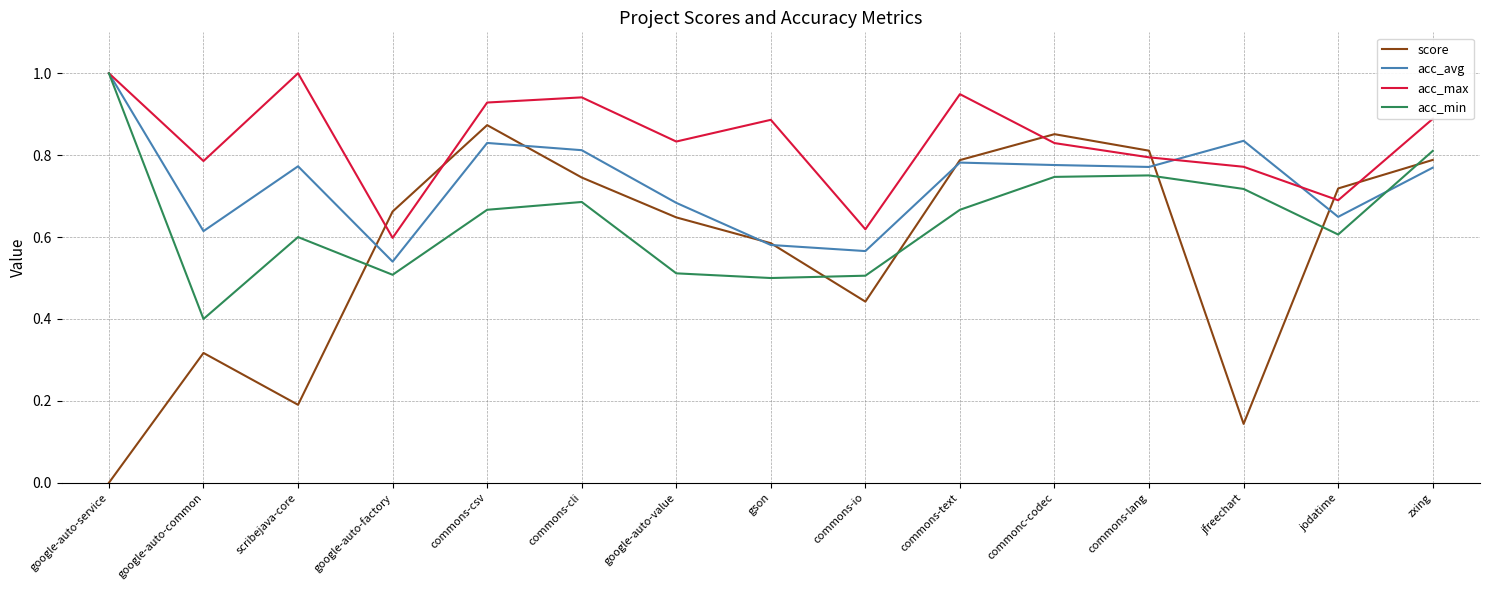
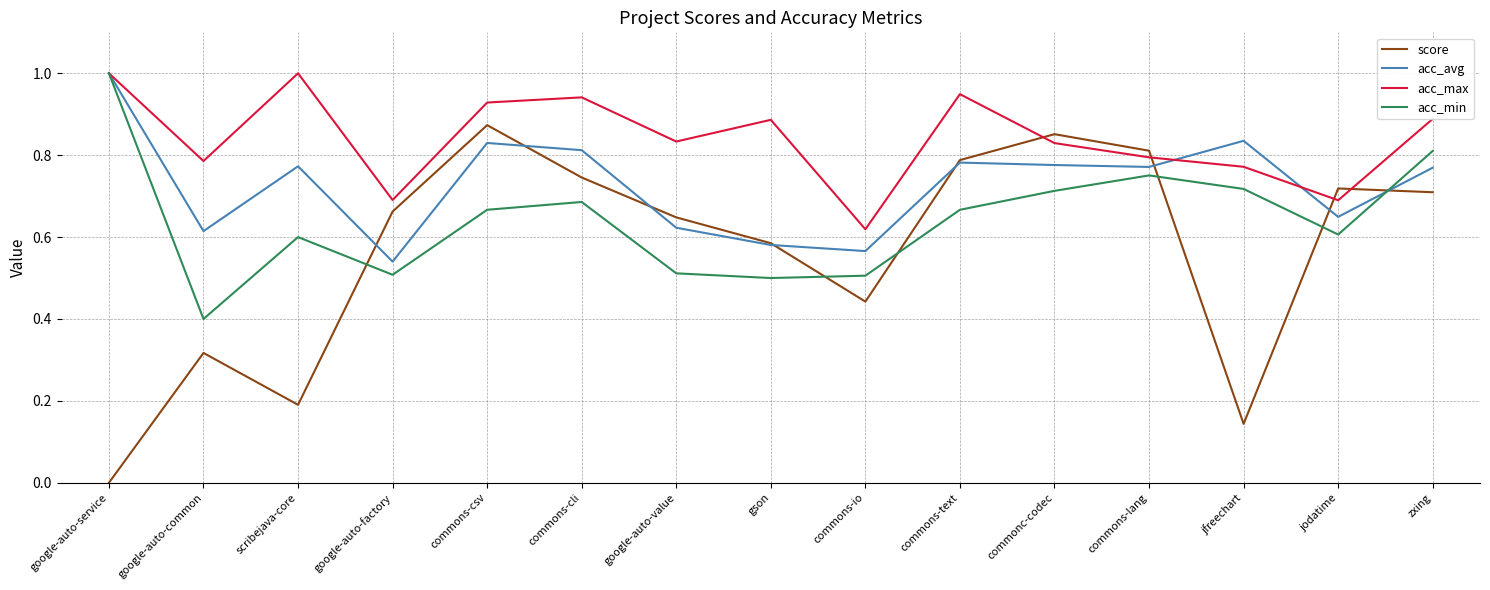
  {
    "score": {
      "google-auto-service": 0.00,
      "google-auto-common": 0.32,
      "scribejava-core": 0.19,
      "google-auto-factory": 0.66,
      "commons-csv": 0.87,
      "commons-cli": 0.75,
      "google-auto-value": 0.65,
      "commons-io": 0.44,
      "commonc-codec": 0.85,
      "commons-lang": 0.81,
      "jfreechart": 0.14,
      "jodatime": 0.72,
-     "zxing": 0.79
+     "zxing": 0.71
    },
    "acc_avg": {
      "google-auto-common": 0.61,
      "scribejava-core": 0.77,
      "google-auto-factory": 0.54,
      "commons-csv": 0.83,
      "commons-cli": 0.81,
-     "google-auto-value": 0.68,
+     "google-auto-value": 0.62,
      "commons-io": 0.57,
      "commonc-codec": 0.78,
      "commons-lang": 0.77,
      "jfreechart": 0.84,
      "jodatime": 0.65,
      "zxing": 0.77
    },
    "acc_max": {
      "google-auto-common": 0.79,
      "scribejava-core": 1.00,
-     "google-auto-factory": 0.60,
+     "google-auto-factory": 0.69,
      "commons-csv": 0.93,
      "commons-cli": 0.94,
      "google-auto-value": 0.83,
      "gson": 0.89,
      "commons-io": 0.62,
      "commons-text": 0.95,
      "commonc-codec": 0.83,
      "commons-lang": 0.79,
      "jfreechart": 0.77,
      "jodatime": 0.69
    },
    "acc_min": {
      "google-auto-common": 0.40,
      "scribejava-core": 0.60,
      "google-auto-factory": 0.51,
      "commons-csv": 0.67,
      "commons-cli": 0.69,
      "google-auto-value": 0.51,
      "gson": 0.50,
      "commons-io": 0.51,
      "commons-text": 0.67,
-     "commonc-codec": 0.75,
+     "commonc-codec": 0.71,
      "commons-lang": 0.75,
      "jfreechart": 0.72,
      "jodatime": 0.61,
      "zxing": 0.81
    }
  }
